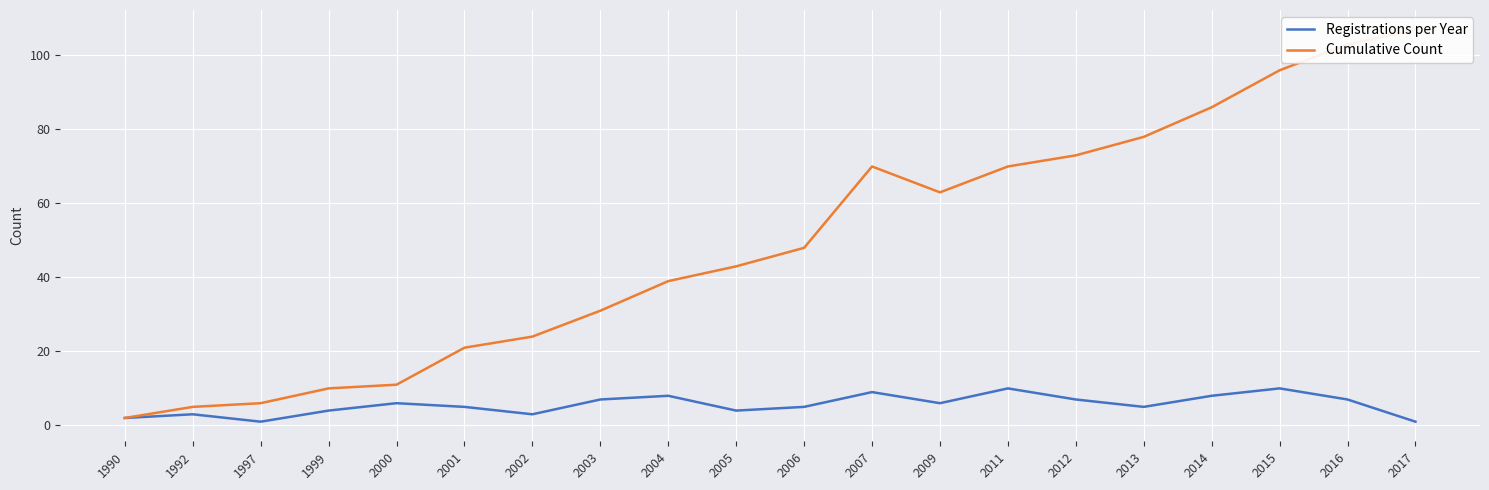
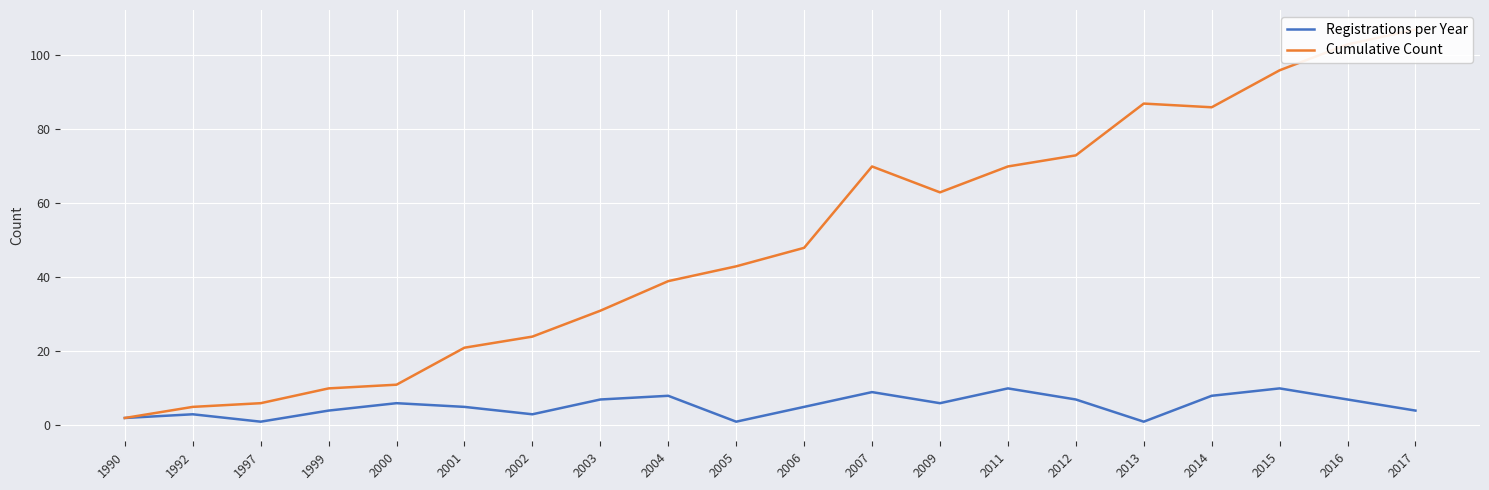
  {
    "Registrations per Year": {
      "1992": 3,
      "1997": 1,
      "1999": 4,
      "2000": 6,
      "2001": 5,
      "2002": 3,
      "2003": 7,
      "2004": 8,
-     "2005": 4,
+     "2005": 1,
      "2006": 5,
      "2007": 9,
      "2009": 6,
      "2011": 10,
      "2012": 7,
-     "2013": 5,
+     "2013": 1,
      "2014": 8,
      "2015": 10,
      "2016": 7,
-     "2017": 1
+     "2017": 4
    },
    "Cumulative Count": {
      "1992": 5,
      "1997": 6,
      "1999": 10,
      "2000": 11,
      "2001": 21,
      "2002": 24,
      "2003": 31,
      "2004": 39,
      "2005": 43,
      "2006": 48,
      "2007": 70,
      "2009": 63,
      "2011": 70,
      "2012": 73,
-     "2013": 78,
+     "2013": 87,
      "2014": 86,
      "2015": 96
    }
  }
